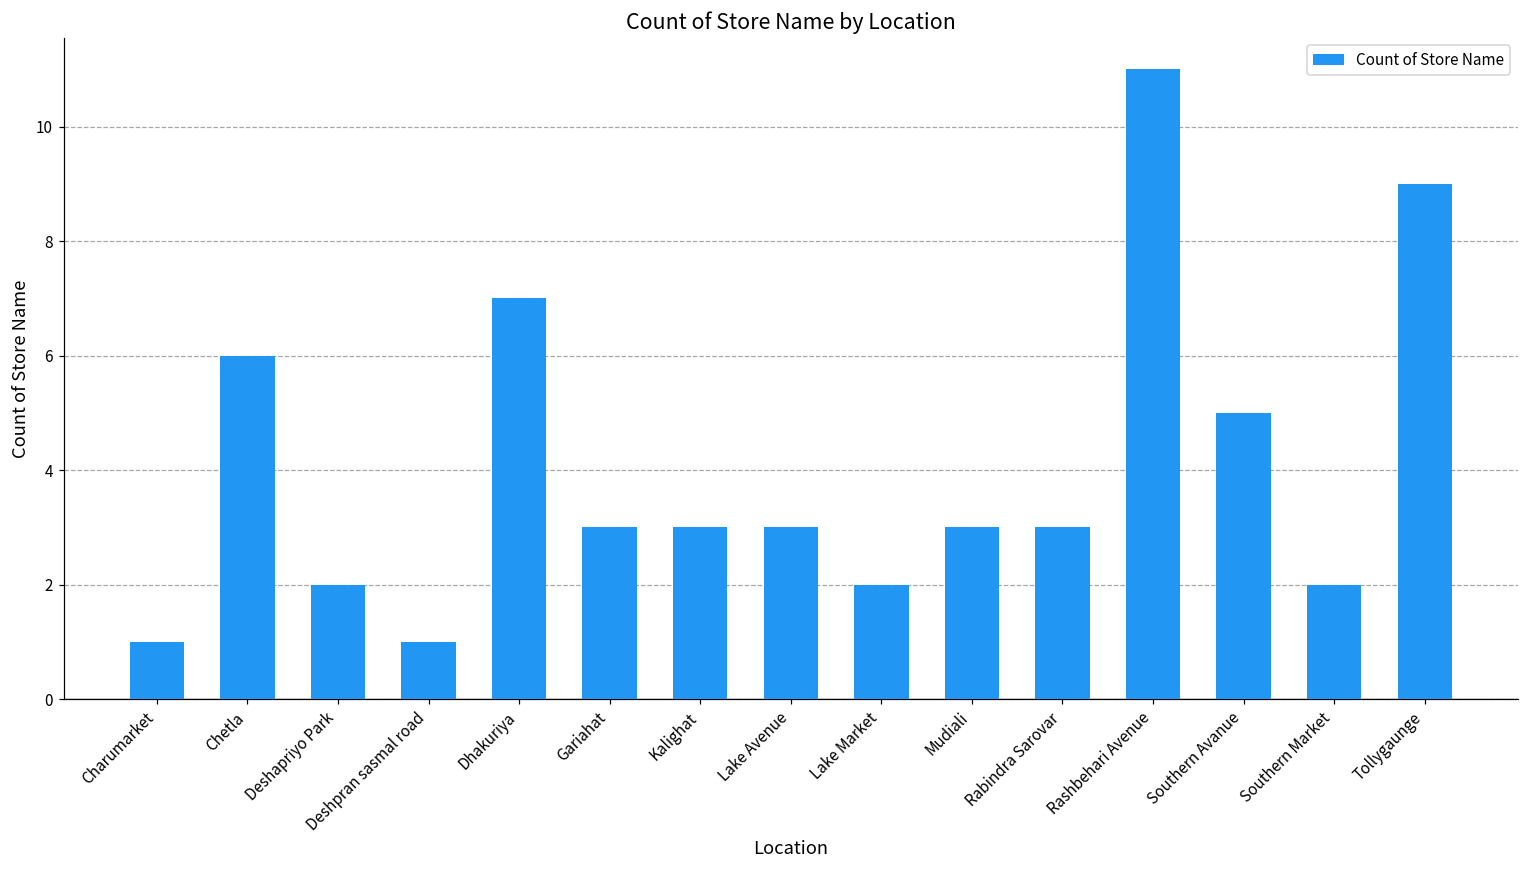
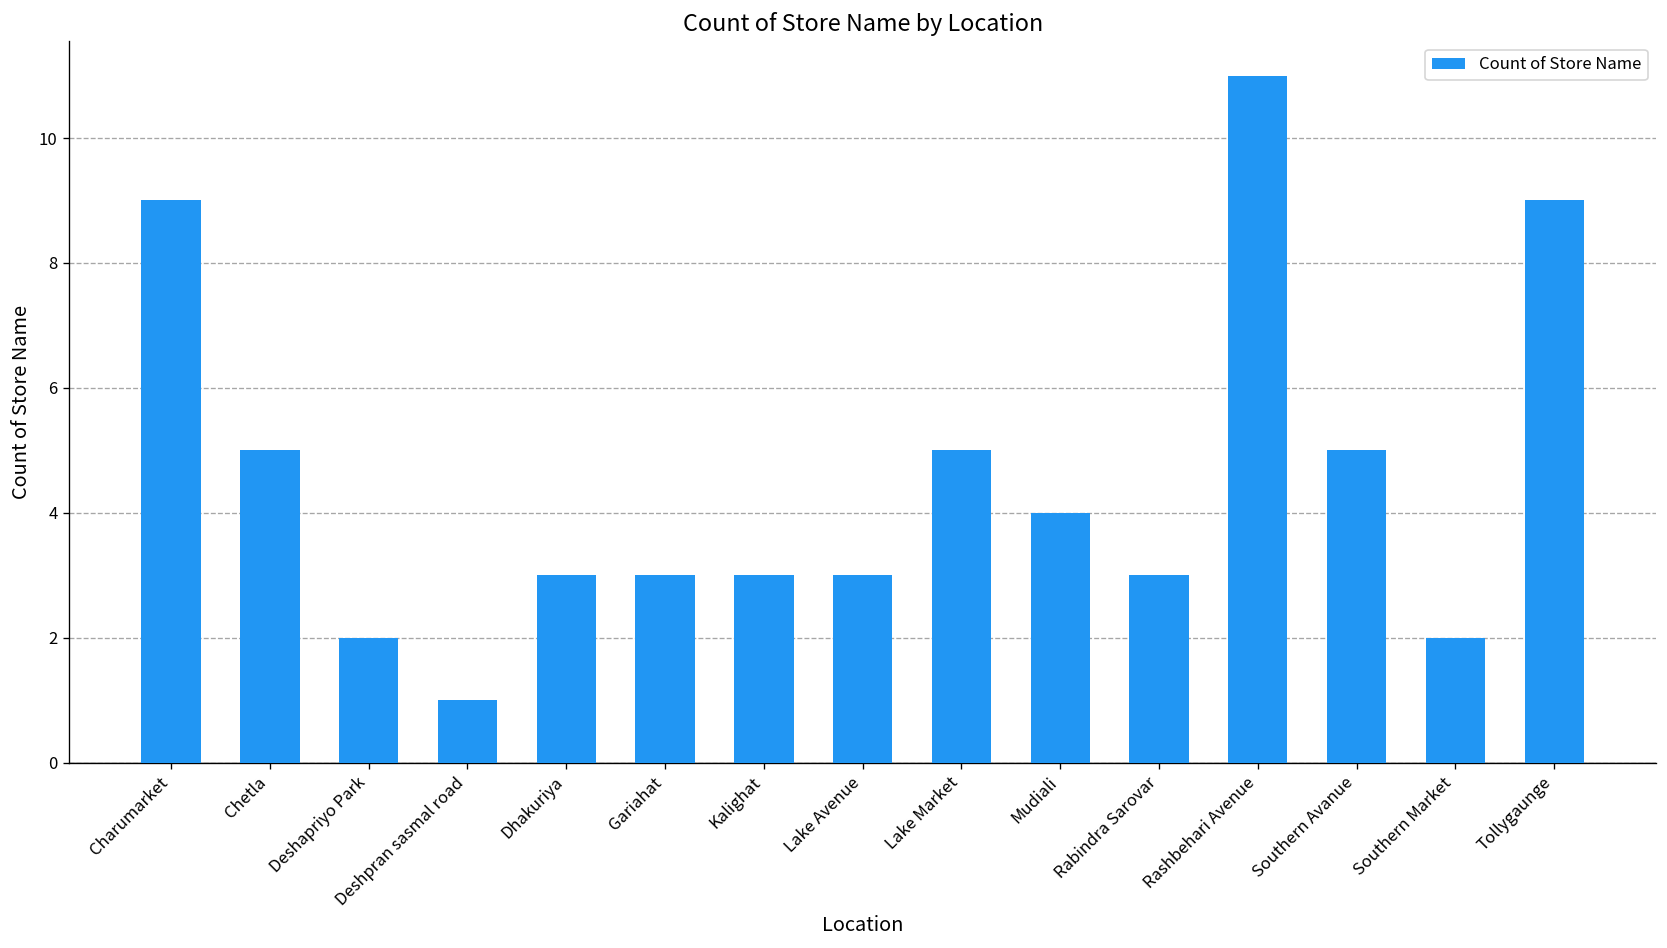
  {
-   "Charumarket": 1,
-   "Chetla": 6,
+   "Charumarket": 9,
+   "Chetla": 5,
    "Deshapriyo Park": 2,
    "Deshpran sasmal road": 1,
-   "Dhakuriya": 7,
+   "Dhakuriya": 3,
    "Gariahat": 3,
    "Kalighat": 3,
    "Lake Avenue": 3,
-   "Lake Market": 2,
-   "Mudiali": 3,
+   "Lake Market": 5,
+   "Mudiali": 4,
    "Rabindra Sarovar": 3,
    "Rashbehari Avenue": 11,
    "Southern Avanue": 5,
    "Southern Market": 2,
    "Tollygaunge": 9
  }
